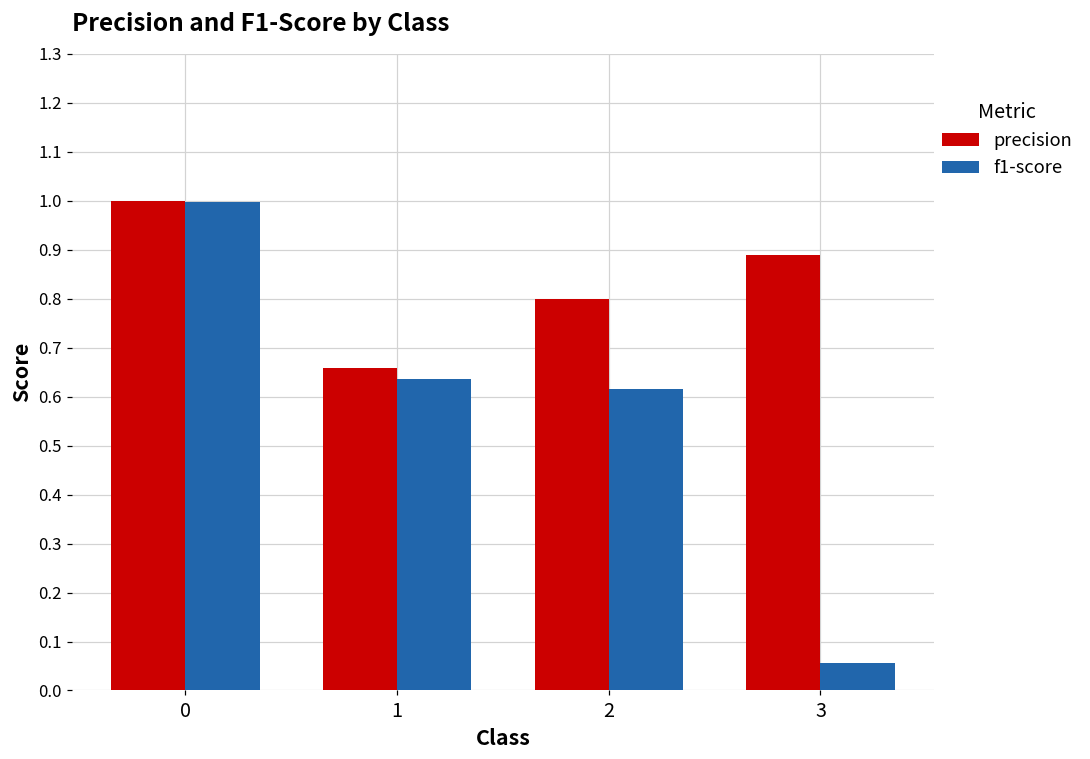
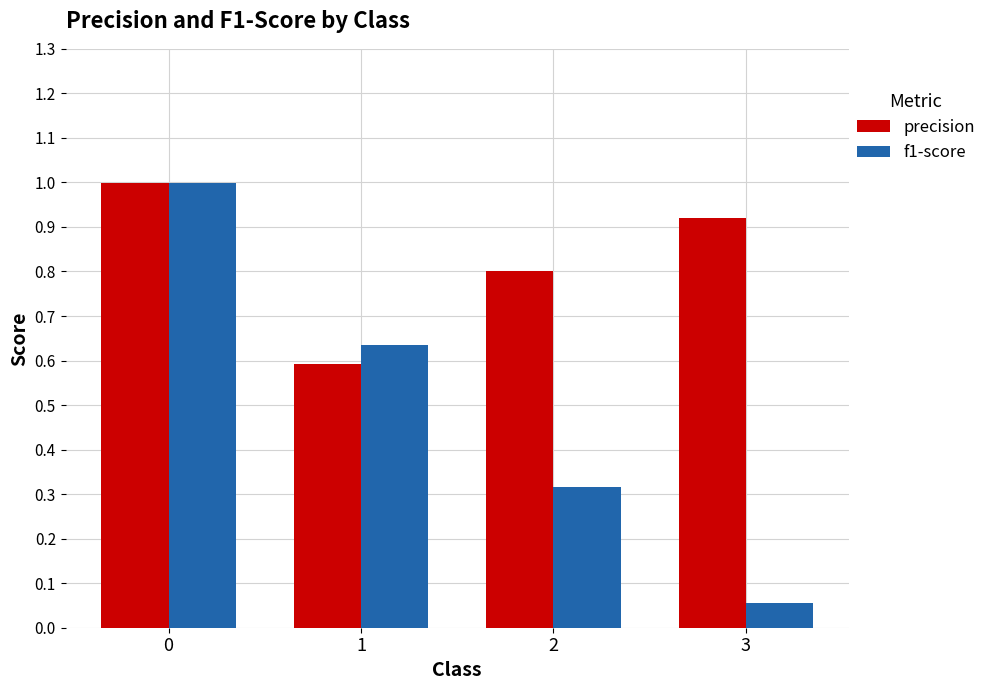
  {
    "precision": {
      "0": 1.00,
-     "1": 0.66,
+     "1": 0.59,
      "2": 0.80,
-     "3": 0.89
+     "3": 0.92
    },
    "f1-score": {
      "0": 1.00,
      "1": 0.64,
-     "2": 0.62,
+     "2": 0.31,
      "3": 0.06
    }
  }
